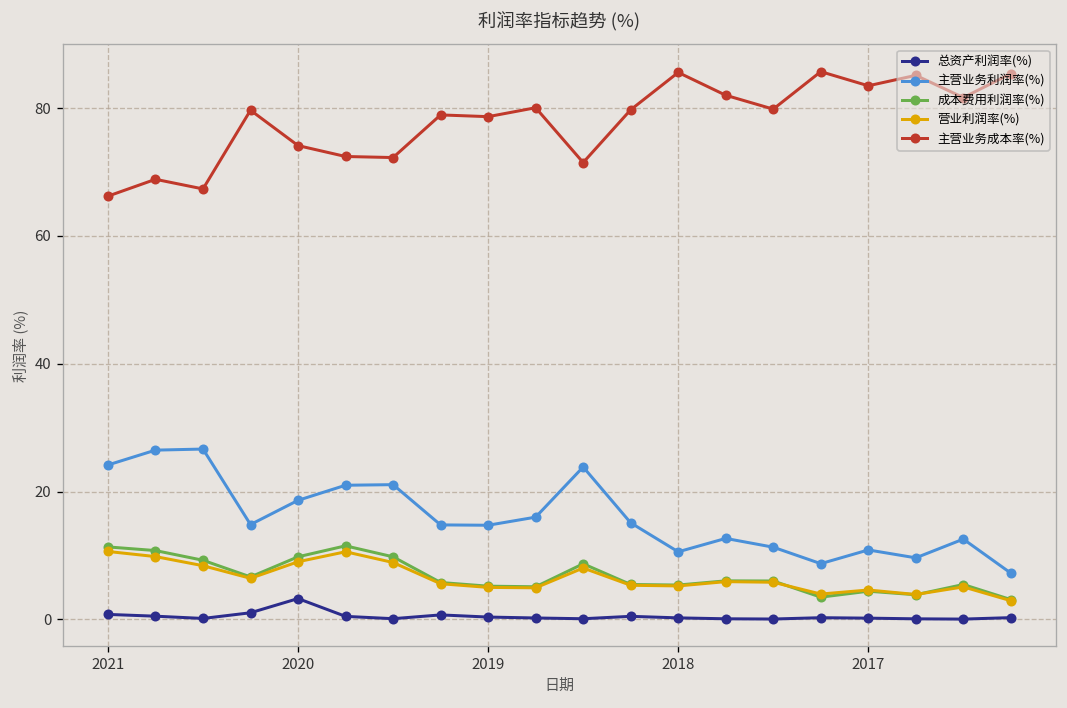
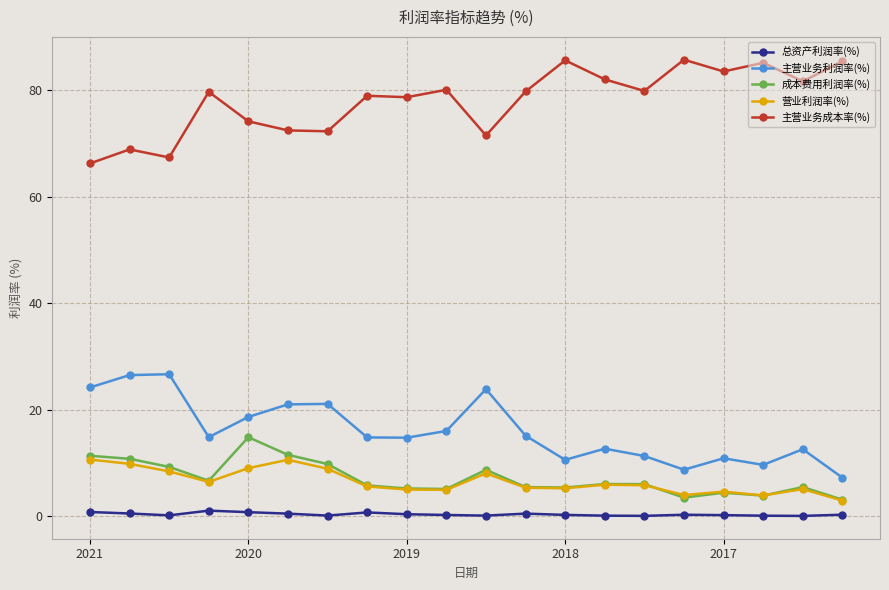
  {
    "总资产利润率(%)": {
      "2021": 1,
-     "2020": 3,
+     "2020": 1,
      "2019": 0,
      "2018": 0,
      "2017": 0
    },
    "主营业务利润率(%)": {
      "2021": 24,
      "2020": 19,
      "2019": 15,
      "2018": 11,
      "2017": 11
    },
    "成本费用利润率(%)": {
      "2021": 11,
-     "2020": 10
+     "2020": 15
    },
    "营业利润率(%)": {
      "2021": 11,
      "2020": 9
    },
    "主营业务成本率(%)": {
      "2021": 66,
      "2020": 74,
      "2019": 79,
      "2018": 86,
      "2017": 83
    }
  }
